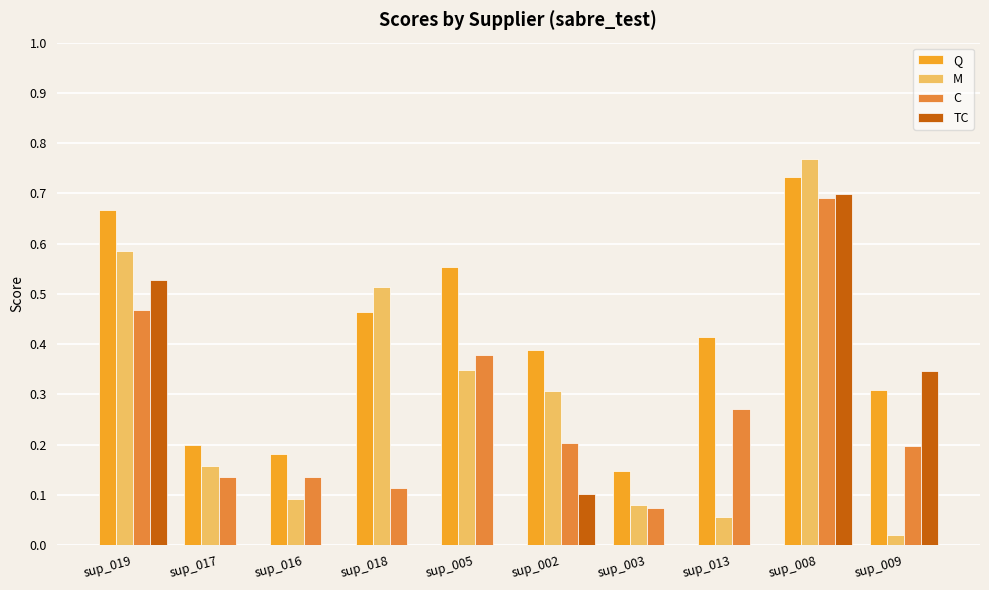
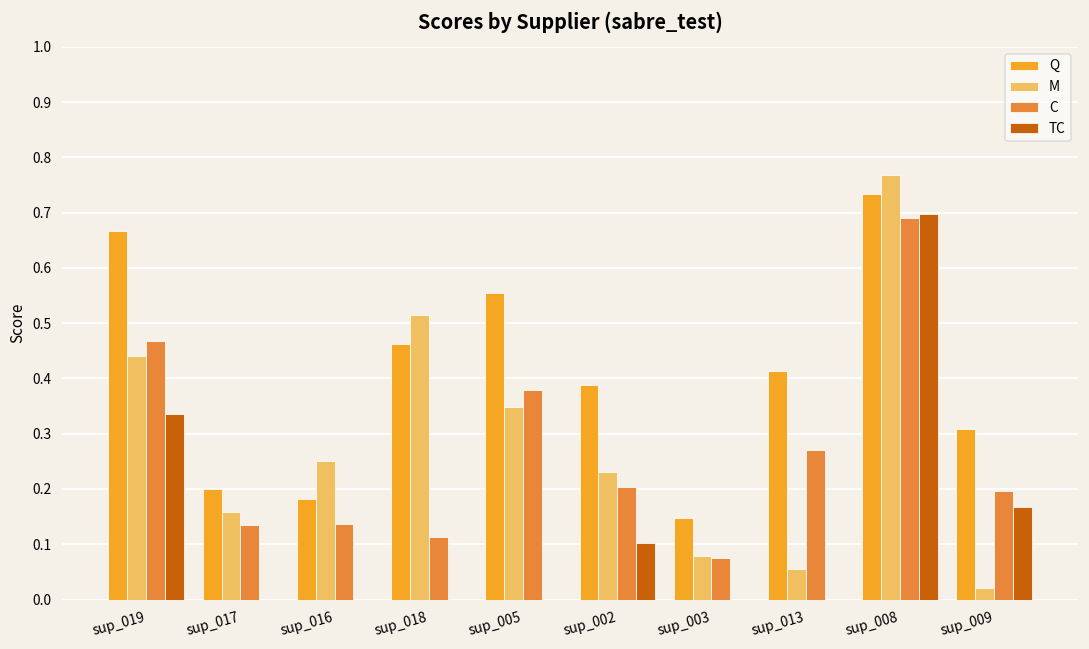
  {
    "M": {
-     "sup_019": 0.59,
+     "sup_019": 0.44,
      "sup_017": 0.16,
-     "sup_016": 0.09,
+     "sup_016": 0.25,
      "sup_018": 0.51,
      "sup_005": 0.35,
-     "sup_002": 0.31,
+     "sup_002": 0.23,
      "sup_003": 0.08,
      "sup_013": 0.06,
      "sup_008": 0.77,
      "sup_009": 0.02
    },
    "TC": {
-     "sup_019": 0.53,
+     "sup_019": 0.34,
      "sup_017": 0.00,
      "sup_016": 0.00,
      "sup_018": 0.00,
      "sup_005": 0.00,
      "sup_002": 0.10,
      "sup_003": 0.00,
      "sup_013": 0.00,
      "sup_008": 0.70,
-     "sup_009": 0.35
+     "sup_009": 0.17
    }
  }
